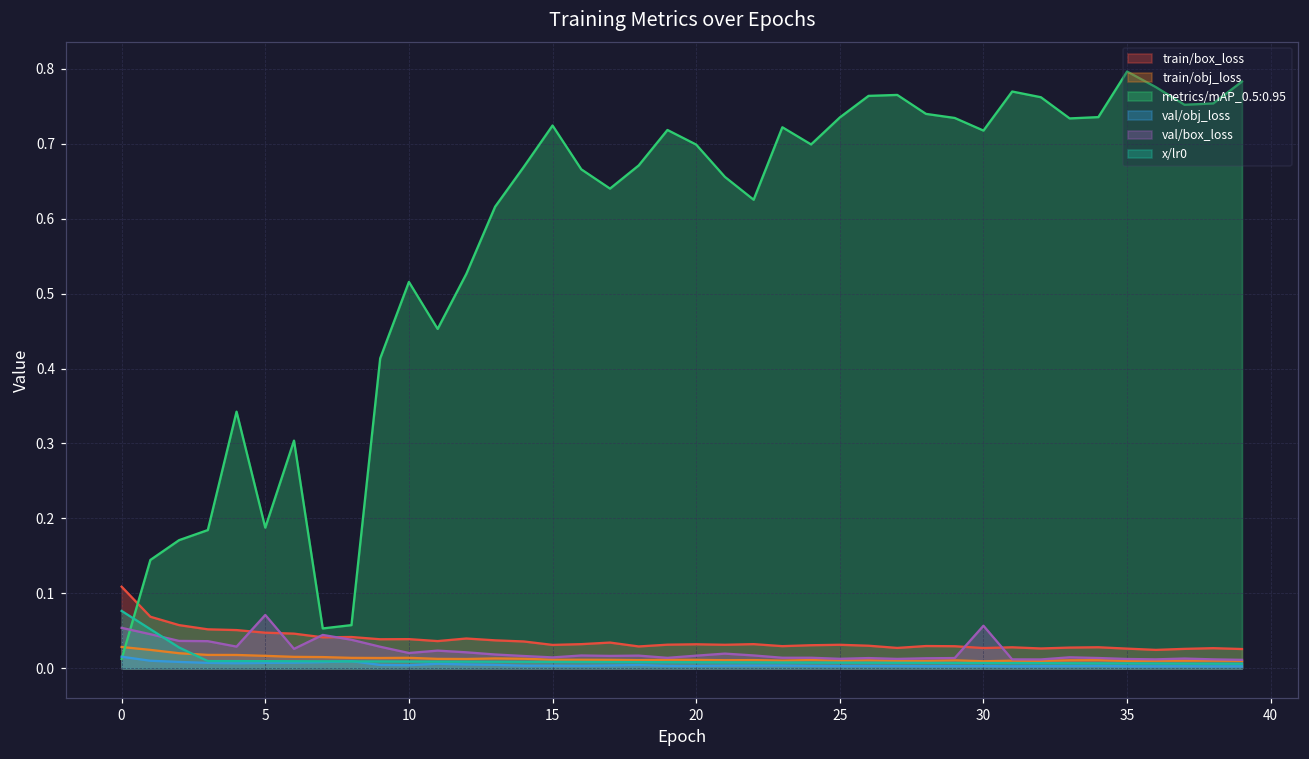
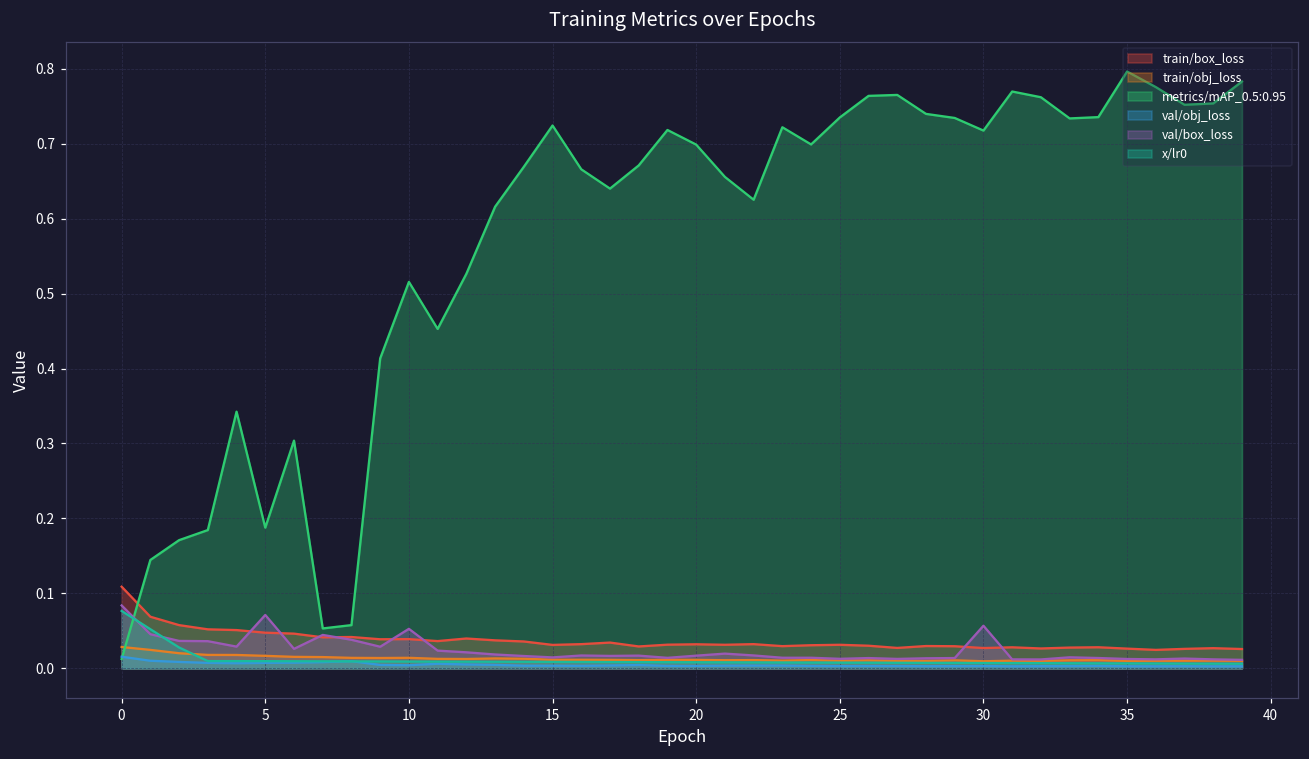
  {
    "val/box_loss": {
-     "0": 0.05,
+     "0": 0.08,
      "5": 0.07,
-     "10": 0.02,
+     "10": 0.05,
      "20": 0.02,
      "30": 0.06
    }
  }
